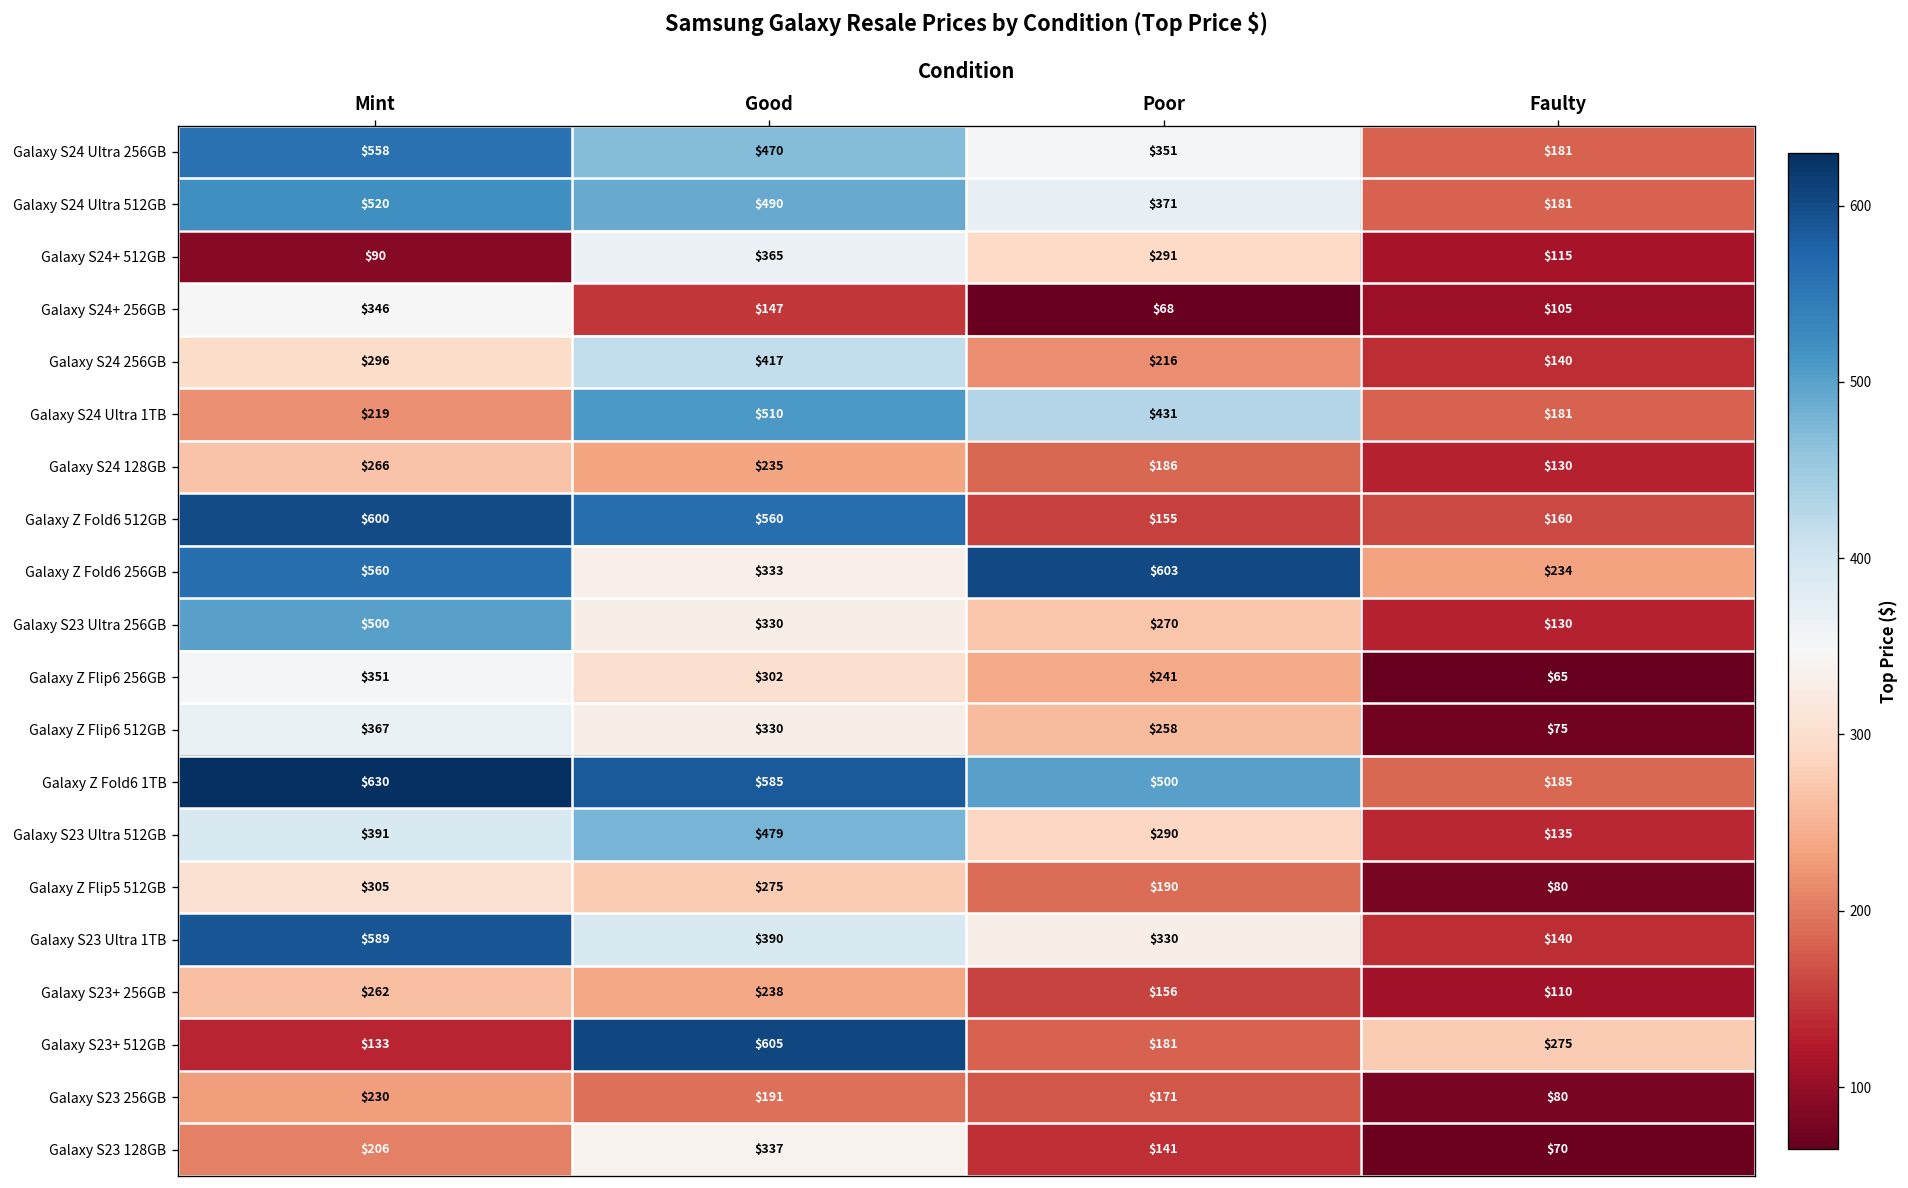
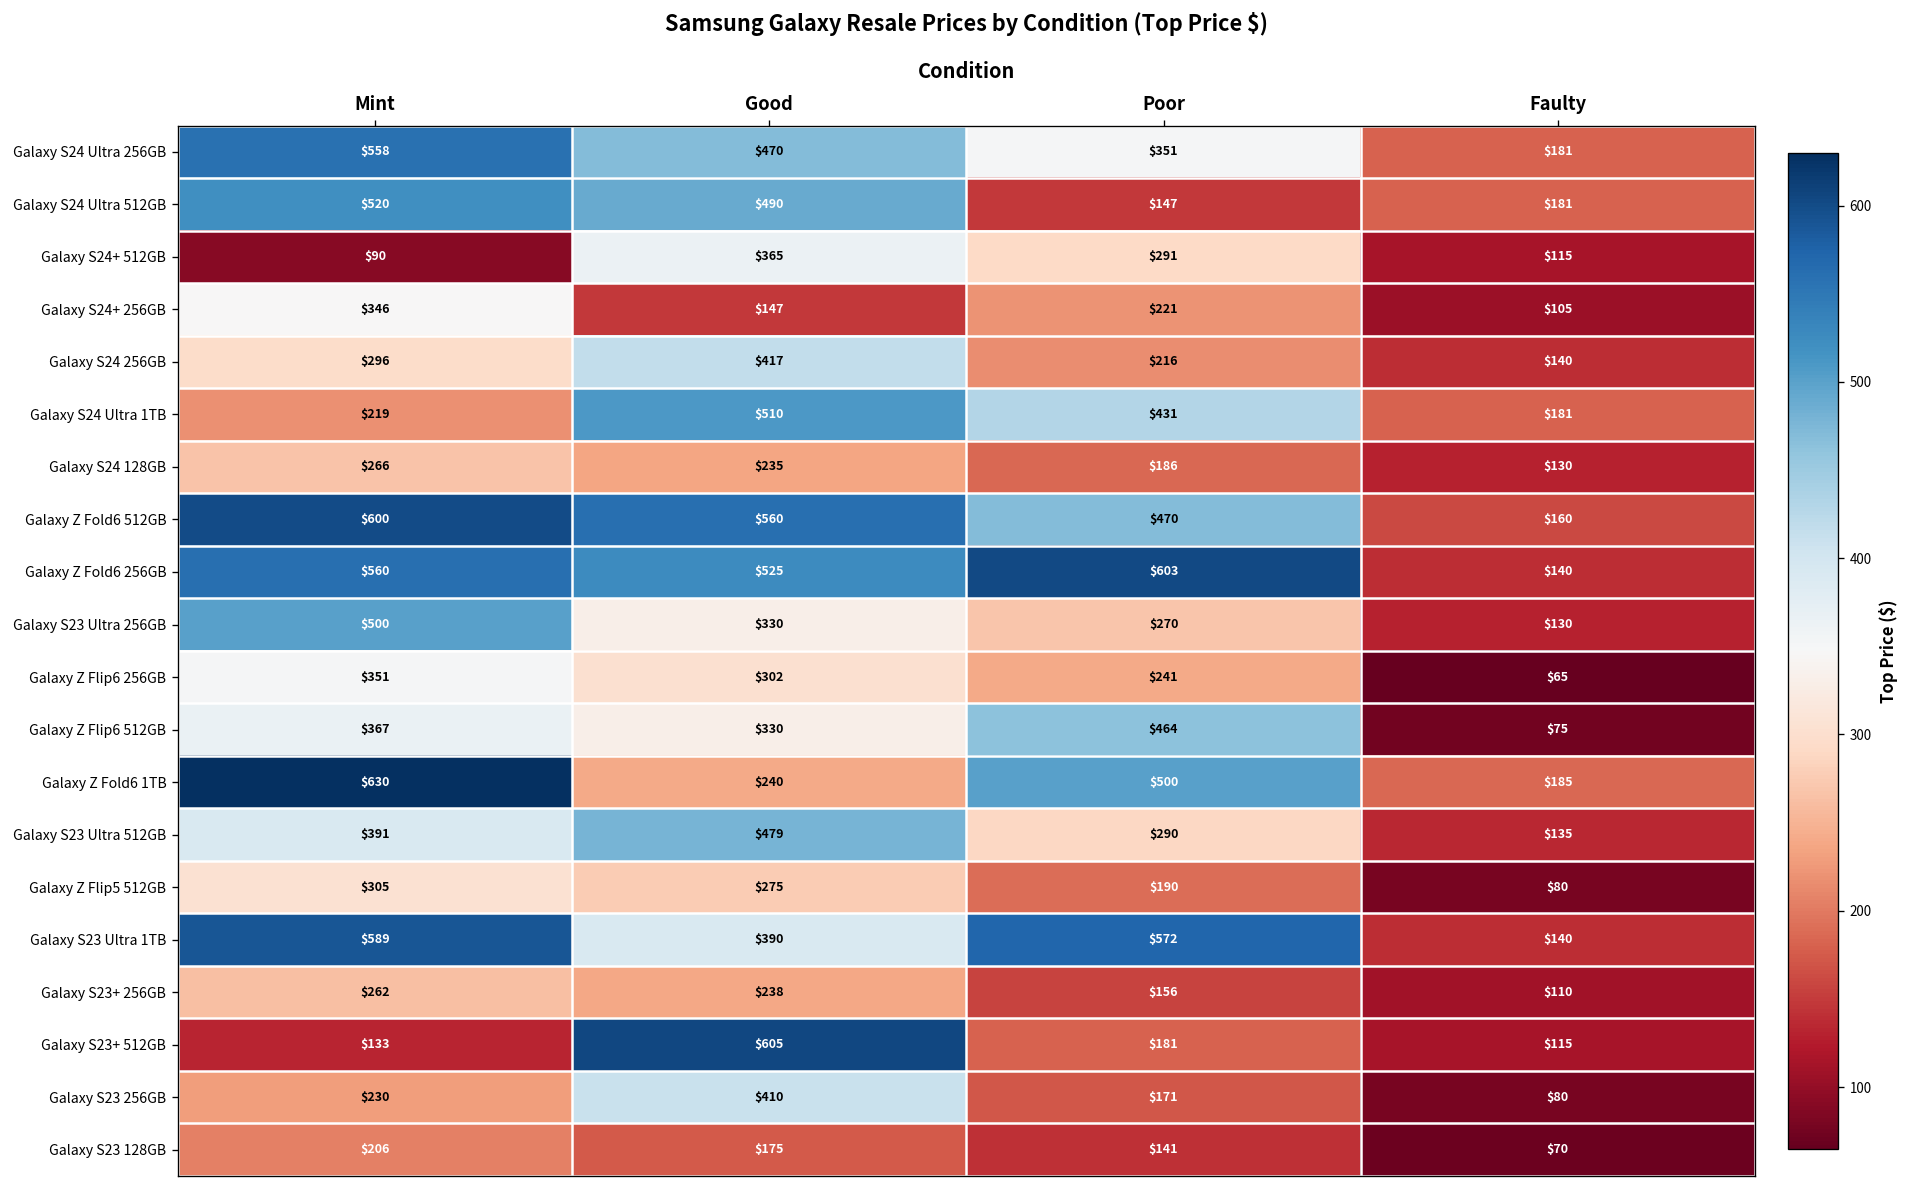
  {
    "Galaxy S24 Ultra 256GB": {
      "Mint": "$558",
      "Good": "$470",
      "Poor": "$351",
      "Faulty": "$181"
    },
    "Galaxy S24 Ultra 512GB": {
      "Mint": "$520",
      "Good": "$490",
-     "Poor": "$371",
+     "Poor": "$147",
      "Faulty": "$181"
    },
    "Galaxy S24+ 512GB": {
      "Mint": "$90",
      "Good": "$365",
      "Poor": "$291",
      "Faulty": "$115"
    },
    "Galaxy S24+ 256GB": {
      "Mint": "$346",
      "Good": "$147",
-     "Poor": "$68",
+     "Poor": "$221",
      "Faulty": "$105"
    },
    "Galaxy S24 256GB": {
      "Mint": "$296",
      "Good": "$417",
      "Poor": "$216",
      "Faulty": "$140"
    },
    "Galaxy S24 Ultra 1TB": {
      "Mint": "$219",
      "Good": "$510",
      "Poor": "$431",
      "Faulty": "$181"
    },
    "Galaxy S24 128GB": {
      "Mint": "$266",
      "Good": "$235",
      "Poor": "$186",
      "Faulty": "$130"
    },
    "Galaxy Z Fold6 512GB": {
      "Mint": "$600",
      "Good": "$560",
-     "Poor": "$155",
+     "Poor": "$470",
      "Faulty": "$160"
    },
    "Galaxy Z Fold6 256GB": {
      "Mint": "$560",
-     "Good": "$333",
+     "Good": "$525",
      "Poor": "$603",
-     "Faulty": "$234"
+     "Faulty": "$140"
    },
    "Galaxy S23 Ultra 256GB": {
      "Mint": "$500",
      "Good": "$330",
      "Poor": "$270",
      "Faulty": "$130"
    },
    "Galaxy Z Flip6 256GB": {
      "Mint": "$351",
      "Good": "$302",
      "Poor": "$241",
      "Faulty": "$65"
    },
    "Galaxy Z Flip6 512GB": {
      "Mint": "$367",
      "Good": "$330",
-     "Poor": "$258",
+     "Poor": "$464",
      "Faulty": "$75"
    },
    "Galaxy Z Fold6 1TB": {
      "Mint": "$630",
-     "Good": "$585",
+     "Good": "$240",
      "Poor": "$500",
      "Faulty": "$185"
    },
    "Galaxy S23 Ultra 512GB": {
      "Mint": "$391",
      "Good": "$479",
      "Poor": "$290",
      "Faulty": "$135"
    },
    "Galaxy Z Flip5 512GB": {
      "Mint": "$305",
      "Good": "$275",
      "Poor": "$190",
      "Faulty": "$80"
    },
    "Galaxy S23 Ultra 1TB": {
      "Mint": "$589",
      "Good": "$390",
-     "Poor": "$330",
+     "Poor": "$572",
      "Faulty": "$140"
    },
    "Galaxy S23+ 256GB": {
      "Mint": "$262",
      "Good": "$238",
      "Poor": "$156",
      "Faulty": "$110"
    },
    "Galaxy S23+ 512GB": {
      "Mint": "$133",
      "Good": "$605",
      "Poor": "$181",
-     "Faulty": "$275"
+     "Faulty": "$115"
    },
    "Galaxy S23 256GB": {
      "Mint": "$230",
-     "Good": "$191",
+     "Good": "$410",
      "Poor": "$171",
      "Faulty": "$80"
    },
    "Galaxy S23 128GB": {
      "Mint": "$206",
-     "Good": "$337",
+     "Good": "$175",
      "Poor": "$141",
      "Faulty": "$70"
    }
  }
